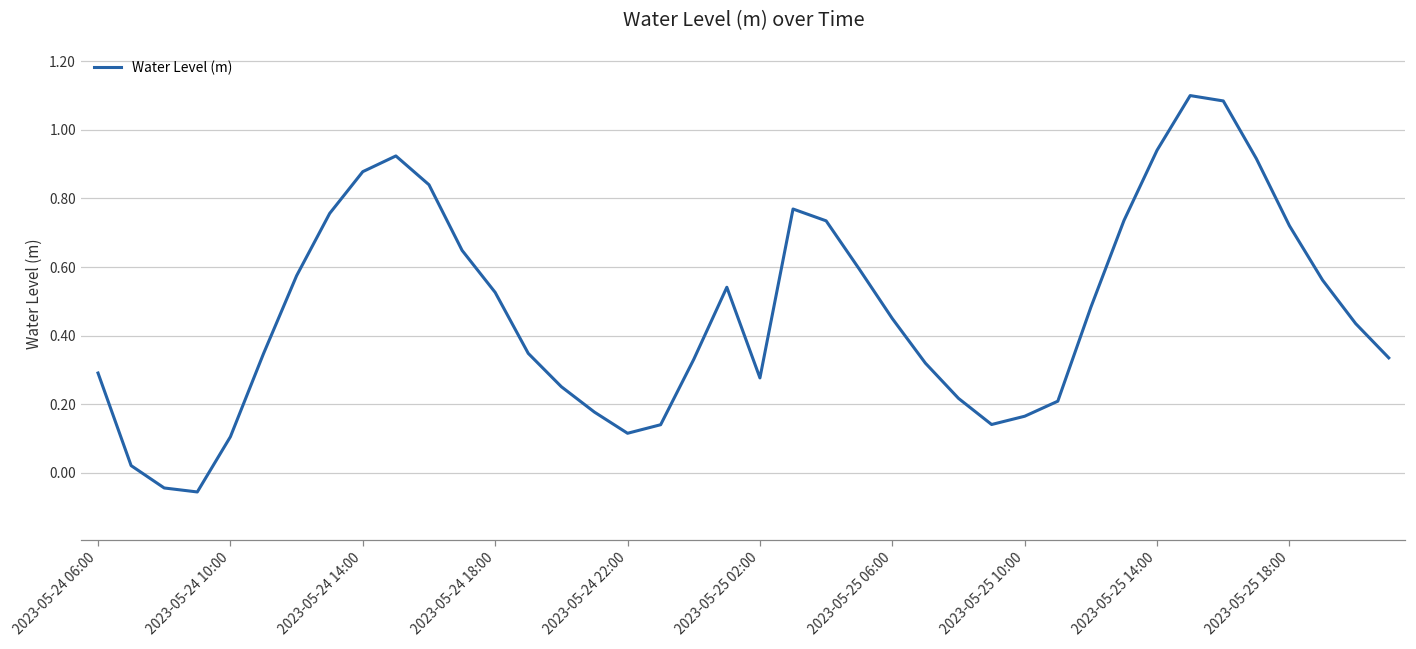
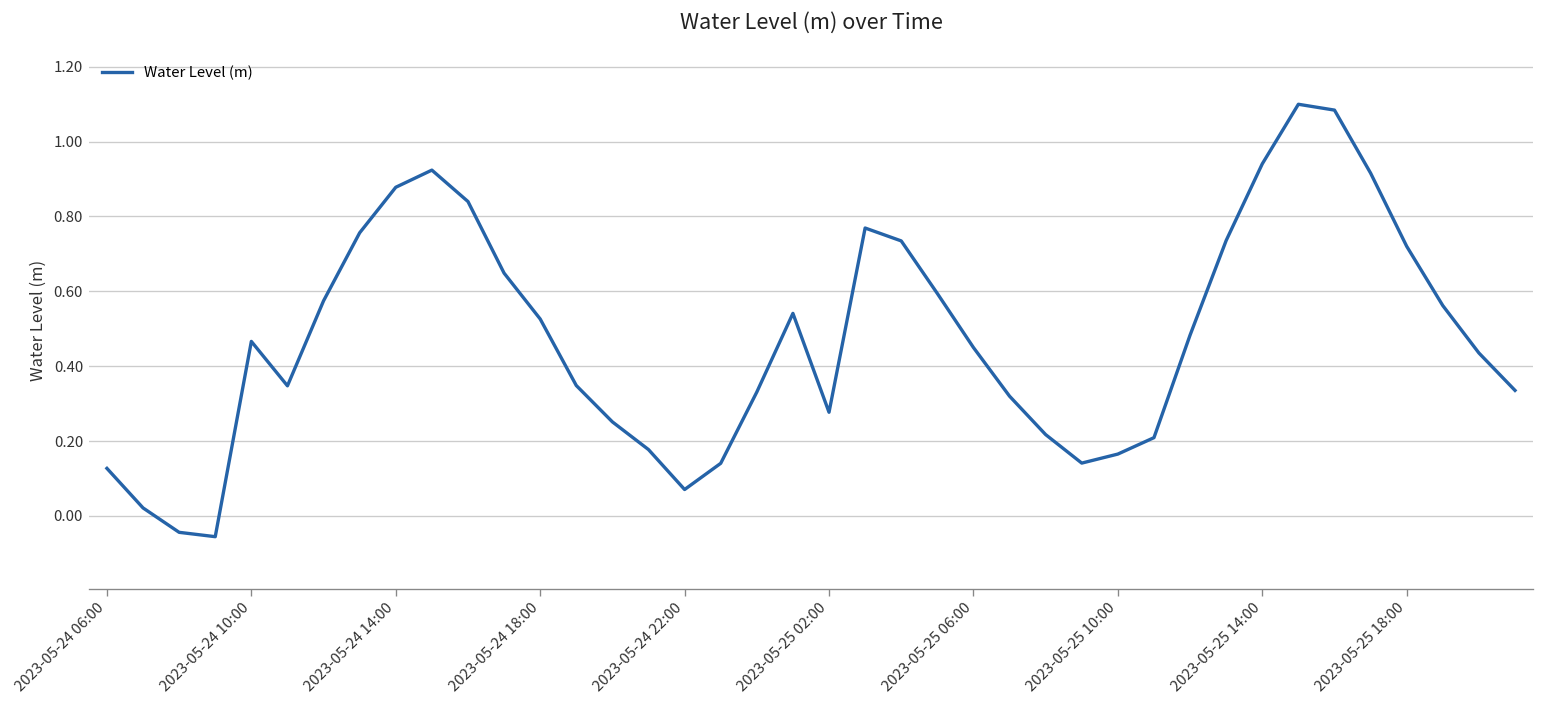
  {
-   "2023-05-24 06:00": 0.29,
-   "2023-05-24 10:00": 0.11,
+   "2023-05-24 06:00": 0.13,
+   "2023-05-24 10:00": 0.47,
    "2023-05-24 14:00": 0.88,
    "2023-05-24 18:00": 0.53,
-   "2023-05-24 22:00": 0.12,
+   "2023-05-24 22:00": 0.07,
    "2023-05-25 02:00": 0.28,
    "2023-05-25 06:00": 0.45,
    "2023-05-25 10:00": 0.17,
    "2023-05-25 14:00": 0.94,
    "2023-05-25 18:00": 0.72
  }
